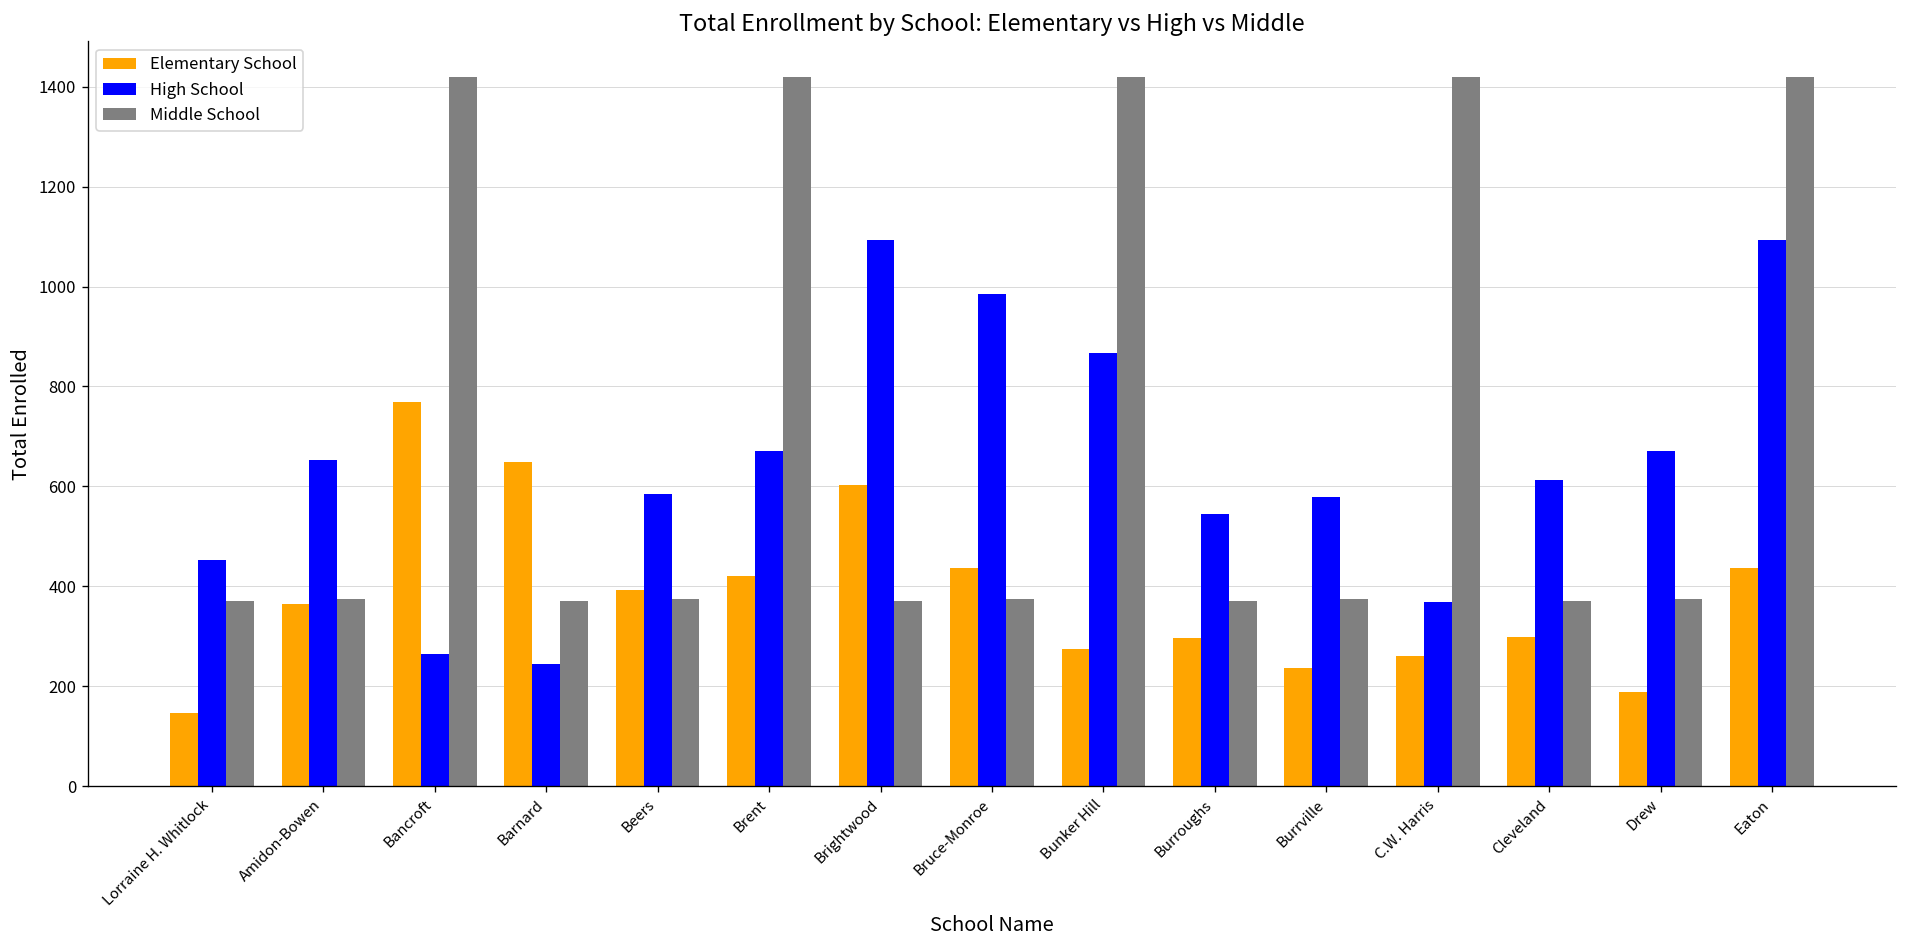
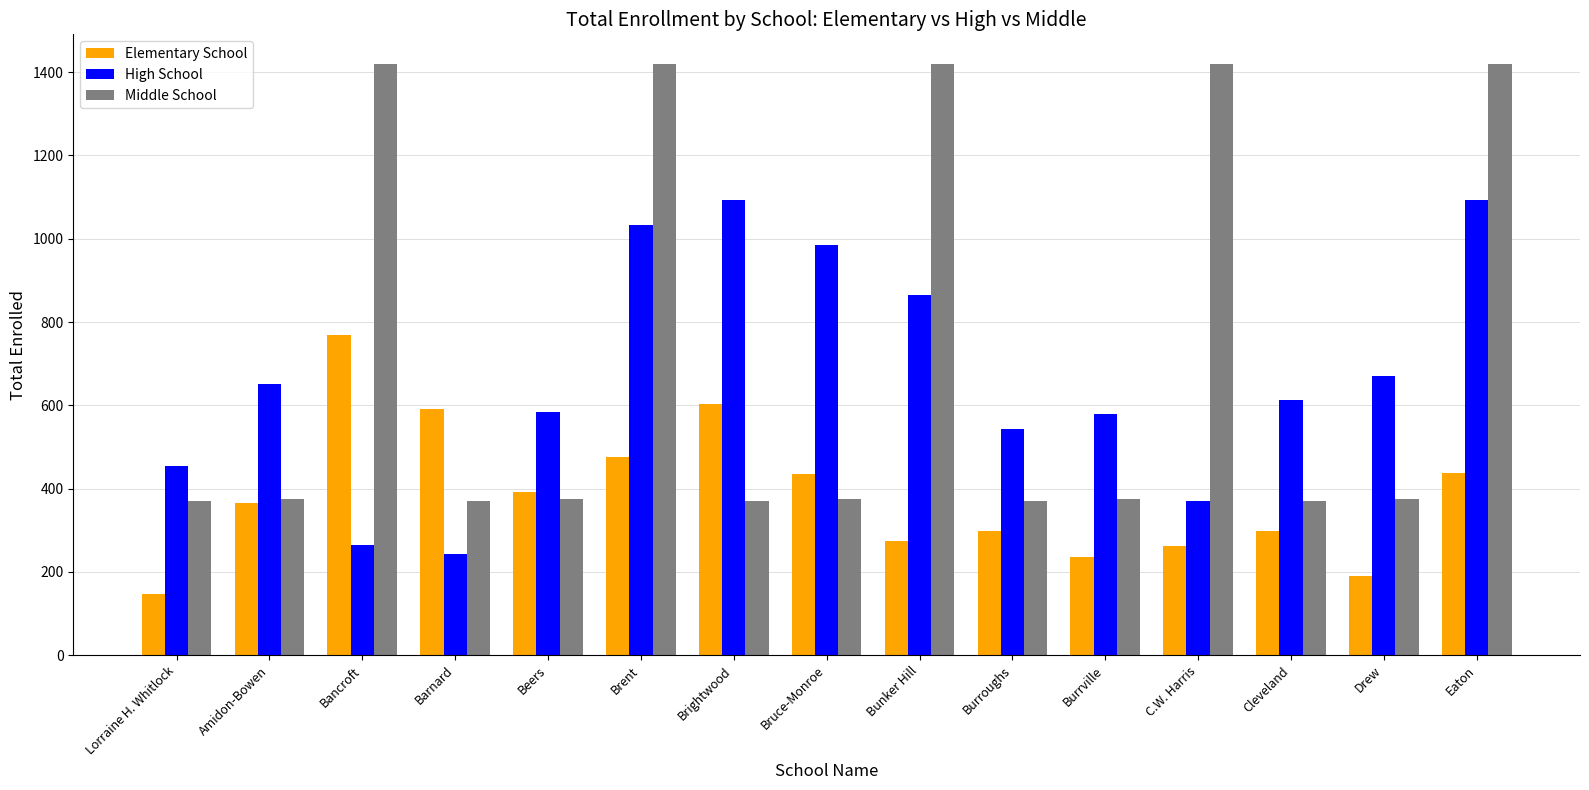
  {
    "Elementary School": {
      "Lorraine H. Whitlock": 150,
      "Amidon-Bowen": 370,
      "Bancroft": 770,
-     "Barnard": 650,
+     "Barnard": 590,
      "Beers": 390,
-     "Brent": 420,
+     "Brent": 480,
      "Brightwood": 600,
      "Bruce-Monroe": 440,
      "Bunker Hill": 270,
      "Burroughs": 300,
      "Burrville": 240,
      "C.W. Harris": 260,
      "Cleveland": 300,
      "Drew": 190,
      "Eaton": 440
    },
    "High School": {
      "Lorraine H. Whitlock": 450,
      "Amidon-Bowen": 650,
      "Bancroft": 260,
      "Barnard": 240,
      "Beers": 590,
-     "Brent": 670,
+     "Brent": 1030,
      "Brightwood": 1090,
      "Bruce-Monroe": 980,
      "Bunker Hill": 870,
      "Burroughs": 540,
      "Burrville": 580,
      "C.W. Harris": 370,
      "Cleveland": 610,
      "Drew": 670,
      "Eaton": 1090
    },
    "Middle School": {
      "Lorraine H. Whitlock": 370,
      "Amidon-Bowen": 370,
      "Bancroft": 1420,
      "Barnard": 370,
      "Beers": 370,
      "Brent": 1420,
      "Brightwood": 370,
      "Bruce-Monroe": 370,
      "Bunker Hill": 1420,
      "Burroughs": 370,
      "Burrville": 370,
      "C.W. Harris": 1420,
      "Cleveland": 370,
      "Drew": 370,
      "Eaton": 1420
    }
  }
